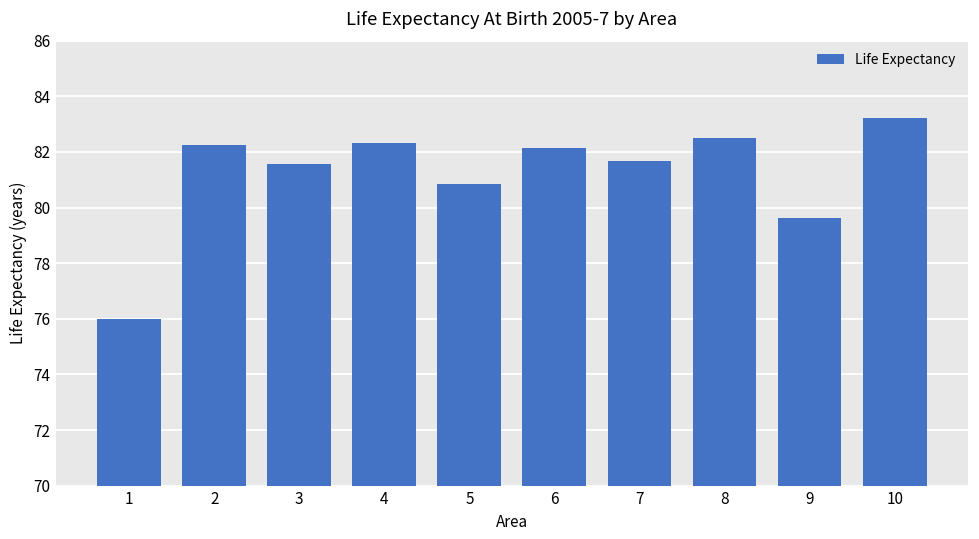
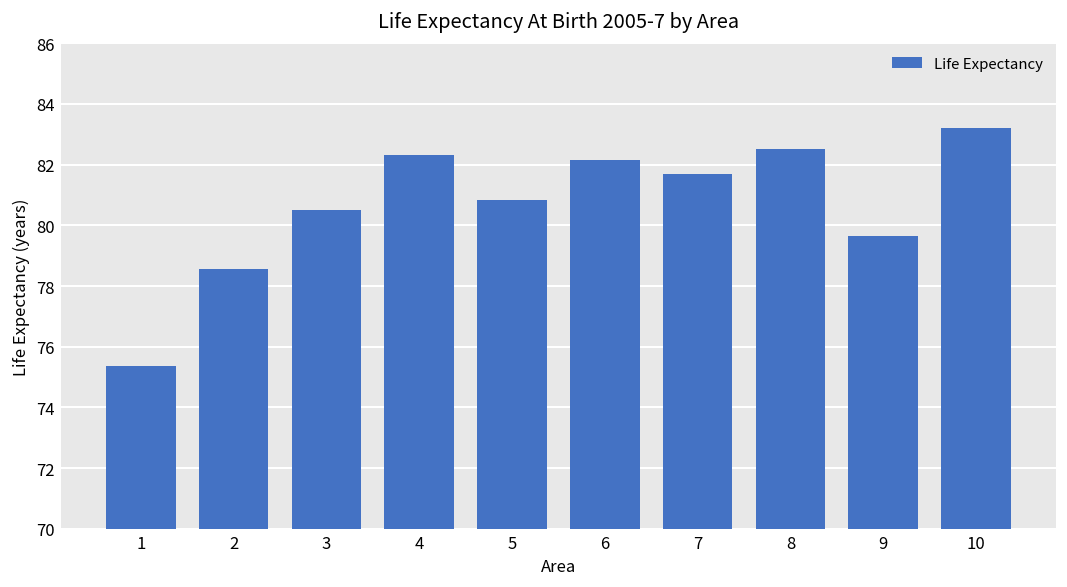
  {
-   "1": 76.0,
-   "2": 82.3,
-   "3": 81.6,
+   "1": 75.4,
+   "2": 78.6,
+   "3": 80.5,
    "4": 82.3,
    "5": 80.8,
    "6": 82.2,
    "7": 81.7,
    "8": 82.5,
    "9": 79.6,
    "10": 83.2
  }
